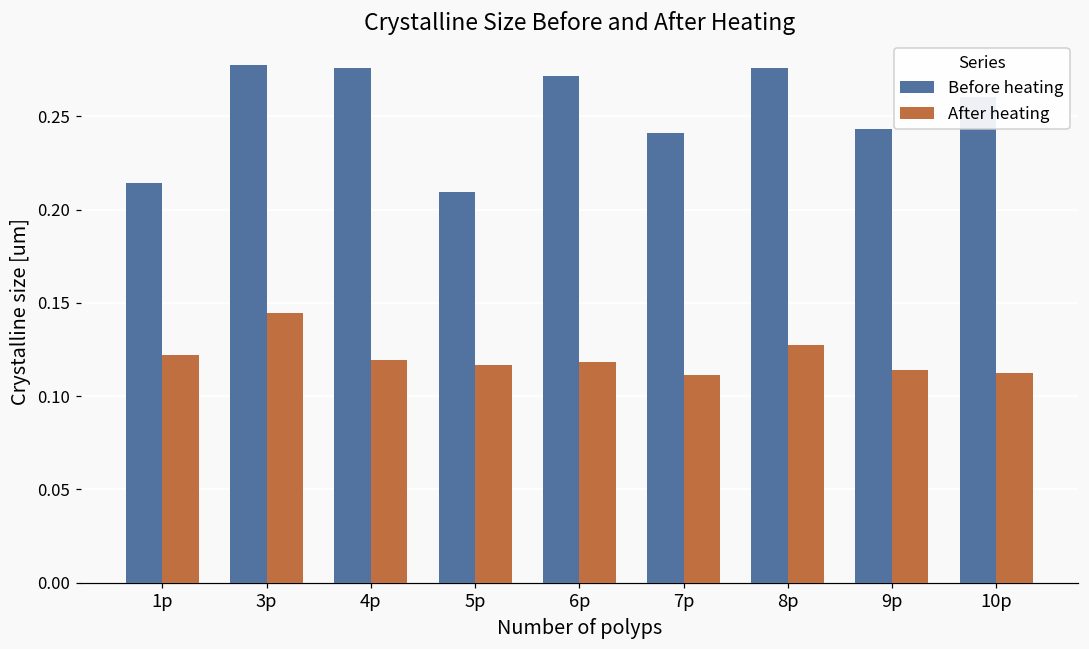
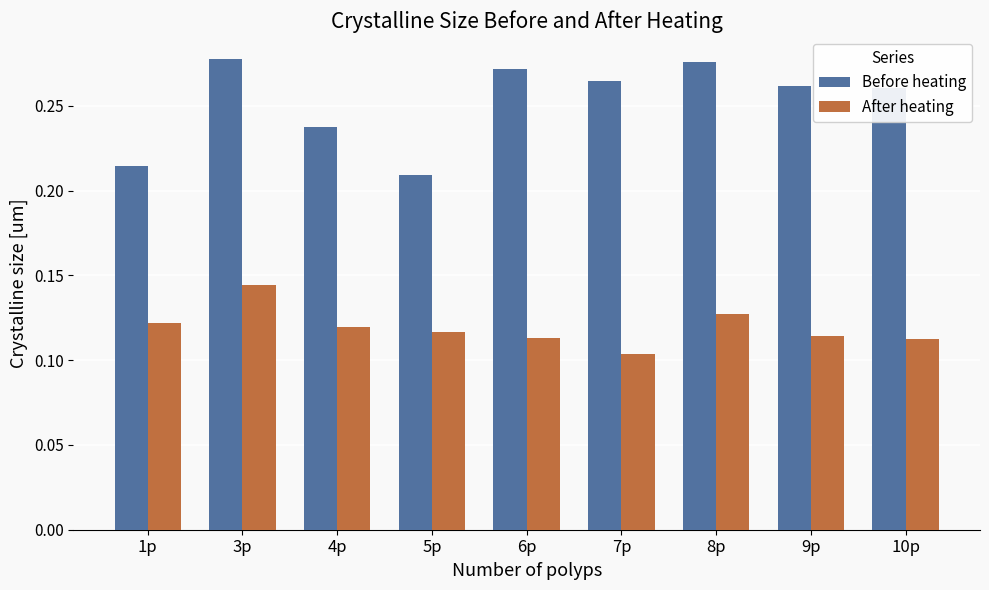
  {
    "Before heating": {
      "1p": 0.214,
      "3p": 0.277,
-     "4p": 0.276,
+     "4p": 0.237,
      "5p": 0.209,
      "6p": 0.272,
-     "7p": 0.241,
+     "7p": 0.265,
      "8p": 0.276,
-     "9p": 0.243
+     "9p": 0.262
    },
    "After heating": {
      "1p": 0.122,
      "3p": 0.144,
      "4p": 0.119,
      "5p": 0.117,
-     "6p": 0.118,
-     "7p": 0.111,
+     "6p": 0.113,
+     "7p": 0.103,
      "8p": 0.127,
      "9p": 0.114,
      "10p": 0.112
    }
  }
